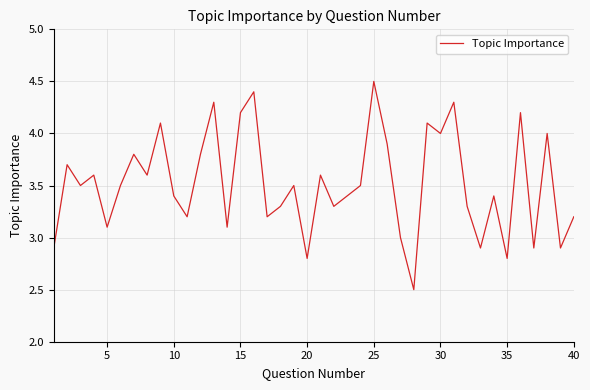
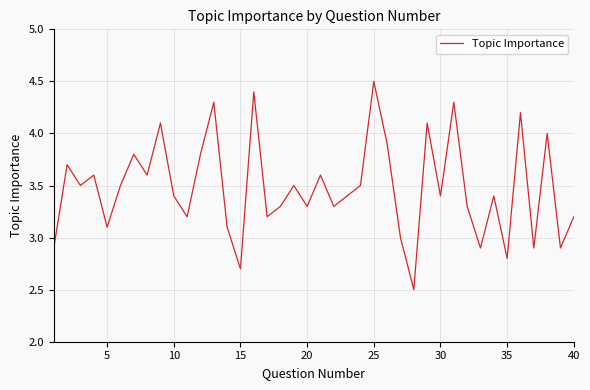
  {
    "5": 3.1,
    "10": 3.4,
-   "15": 4.2,
-   "20": 2.8,
+   "15": 2.7,
+   "20": 3.3,
    "25": 4.5,
-   "30": 4.0,
+   "30": 3.4,
    "35": 2.8,
    "40": 3.2
  }
